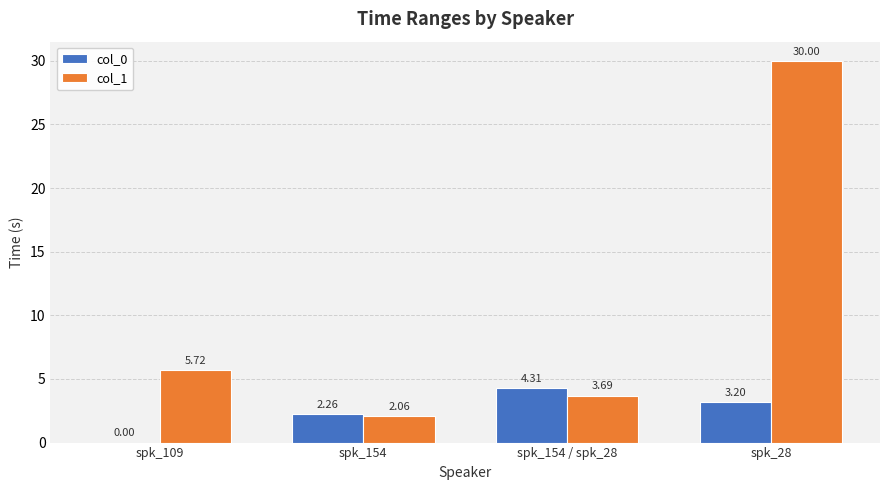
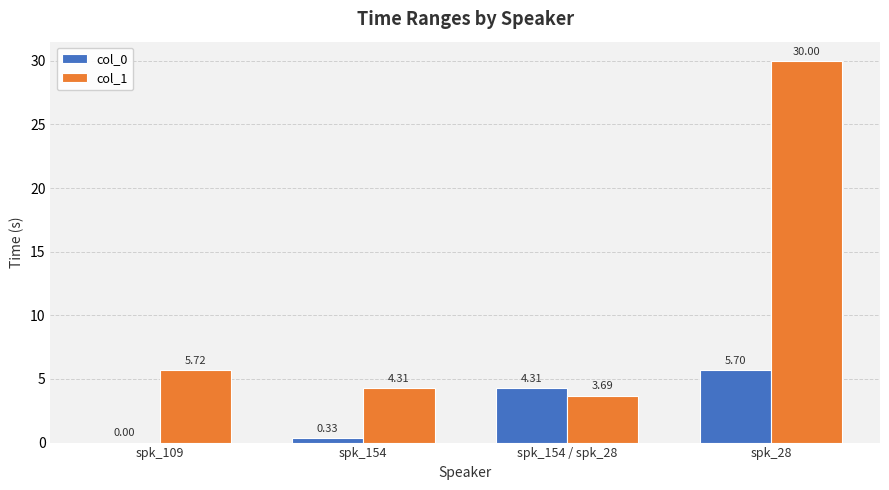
  {
    "col_0": {
      "spk_109": 0.00,
-     "spk_154": 2.26,
+     "spk_154": 0.33,
      "spk_154 / spk_28": 4.31,
-     "spk_28": 3.20
+     "spk_28": 5.70
    },
    "col_1": {
      "spk_109": 5.72,
-     "spk_154": 2.06,
+     "spk_154": 4.31,
      "spk_154 / spk_28": 3.69,
      "spk_28": 30.00
    }
  }
